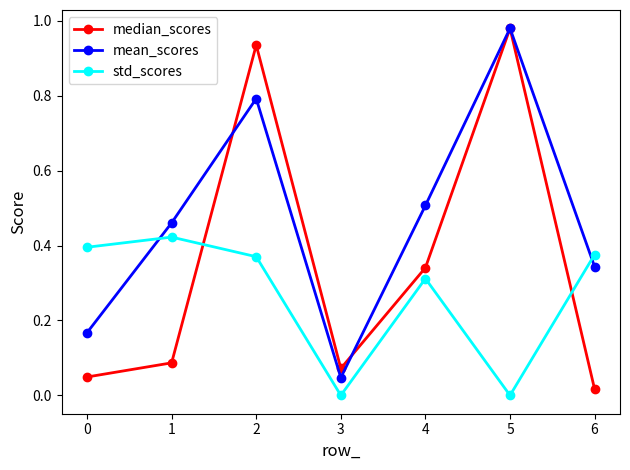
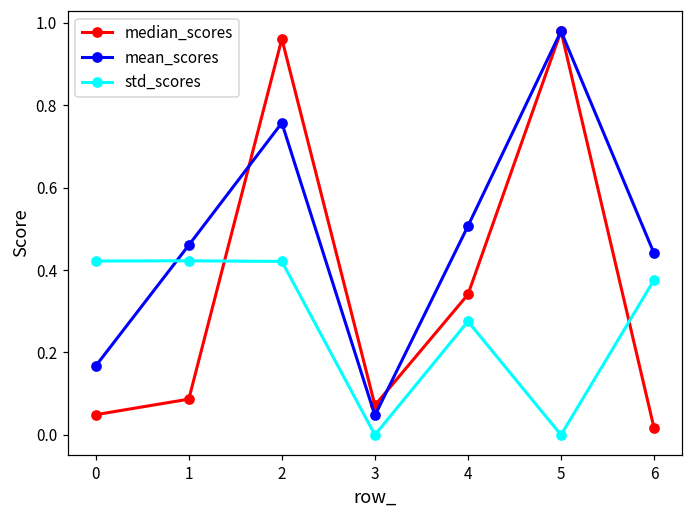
  {
    "median_scores": {
      "0": 0.05,
      "1": 0.09,
-     "2": 0.94,
+     "2": 0.96,
      "3": 0.07,
      "4": 0.34,
      "6": 0.02
    },
    "mean_scores": {
      "0": 0.17,
      "1": 0.46,
-     "2": 0.79,
+     "2": 0.76,
      "3": 0.05,
      "4": 0.51,
-     "6": 0.34
+     "6": 0.44
    },
    "std_scores": {
-     "0": 0.40,
+     "0": 0.42,
      "1": 0.42,
-     "2": 0.37,
+     "2": 0.42,
      "3": 0.00,
-     "4": 0.31,
+     "4": 0.28,
      "5": 0.00,
      "6": 0.38
    }
  }
